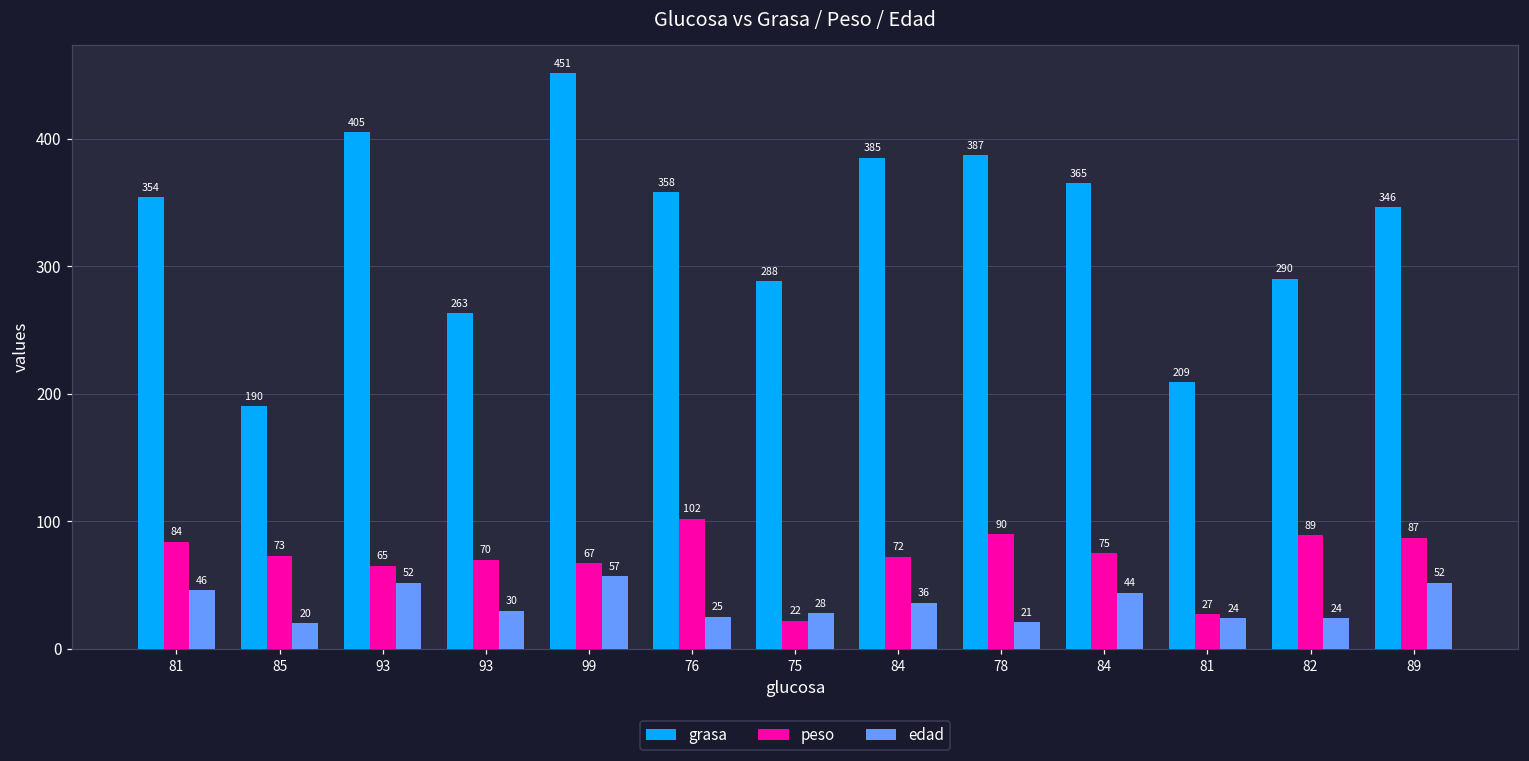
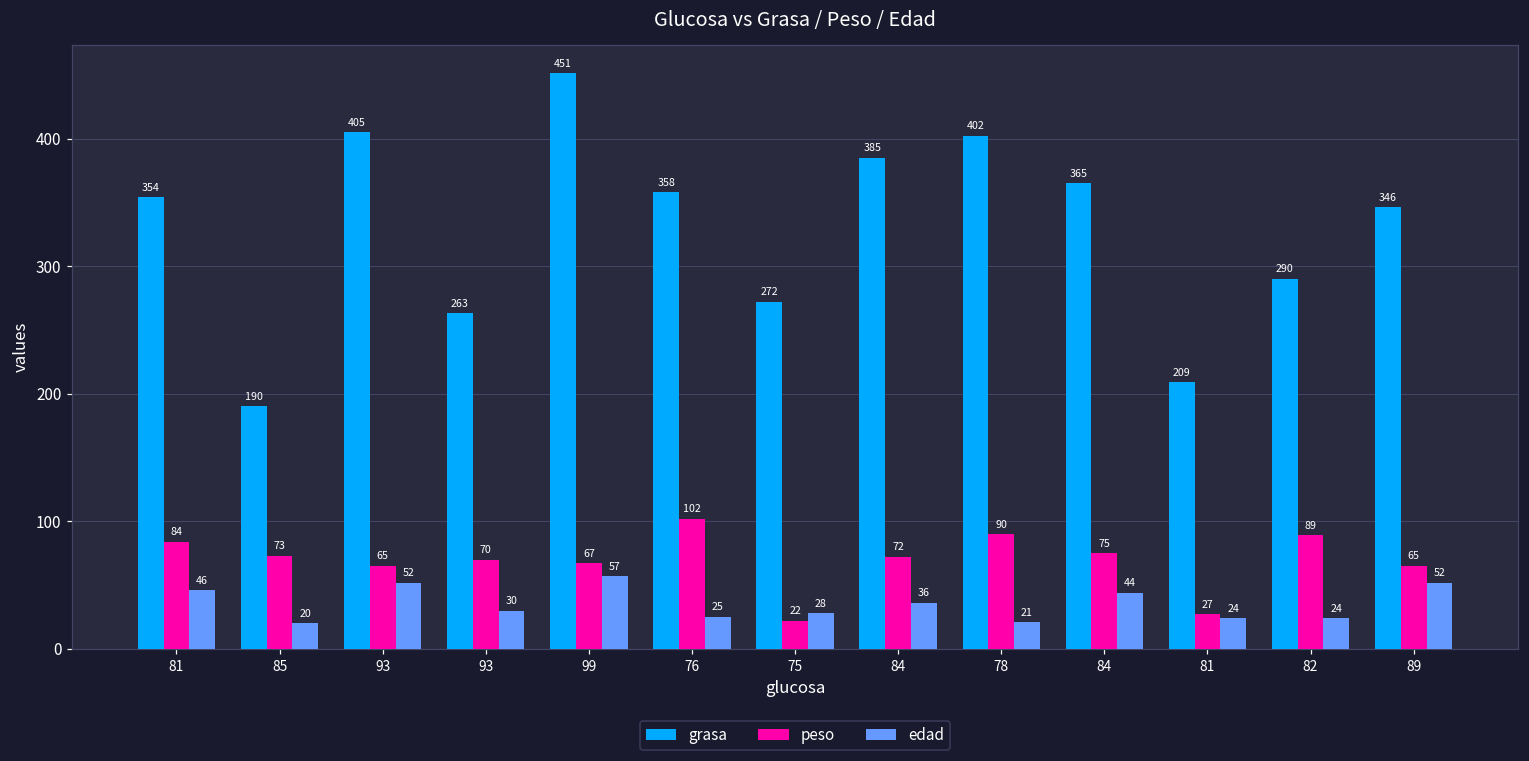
  {
    "grasa": {
      "85": 190,
      "99": 451,
      "76": 358,
-     "75": 288,
-     "78": 387,
+     "75": 272,
+     "78": 402,
      "82": 290,
      "89": 346
    },
    "peso": {
      "85": 73,
      "99": 67,
      "76": 102,
      "75": 22,
      "78": 90,
      "82": 89,
-     "89": 87
+     "89": 65
    },
    "edad": {
      "85": 20,
      "99": 57,
      "76": 25,
      "75": 28,
      "78": 21,
      "82": 24,
      "89": 52
    }
  }
